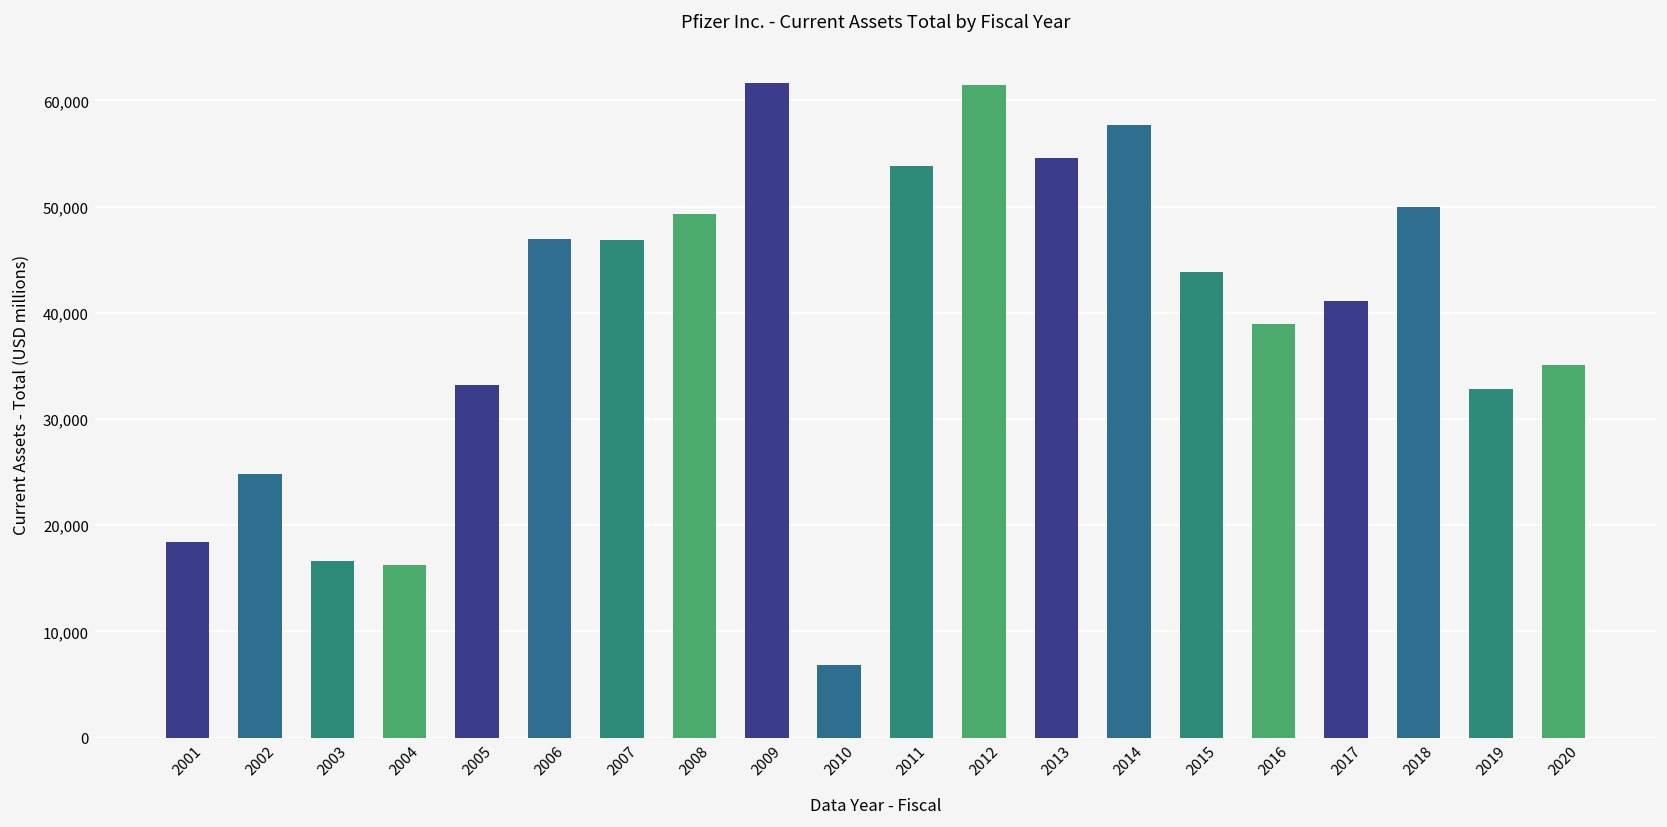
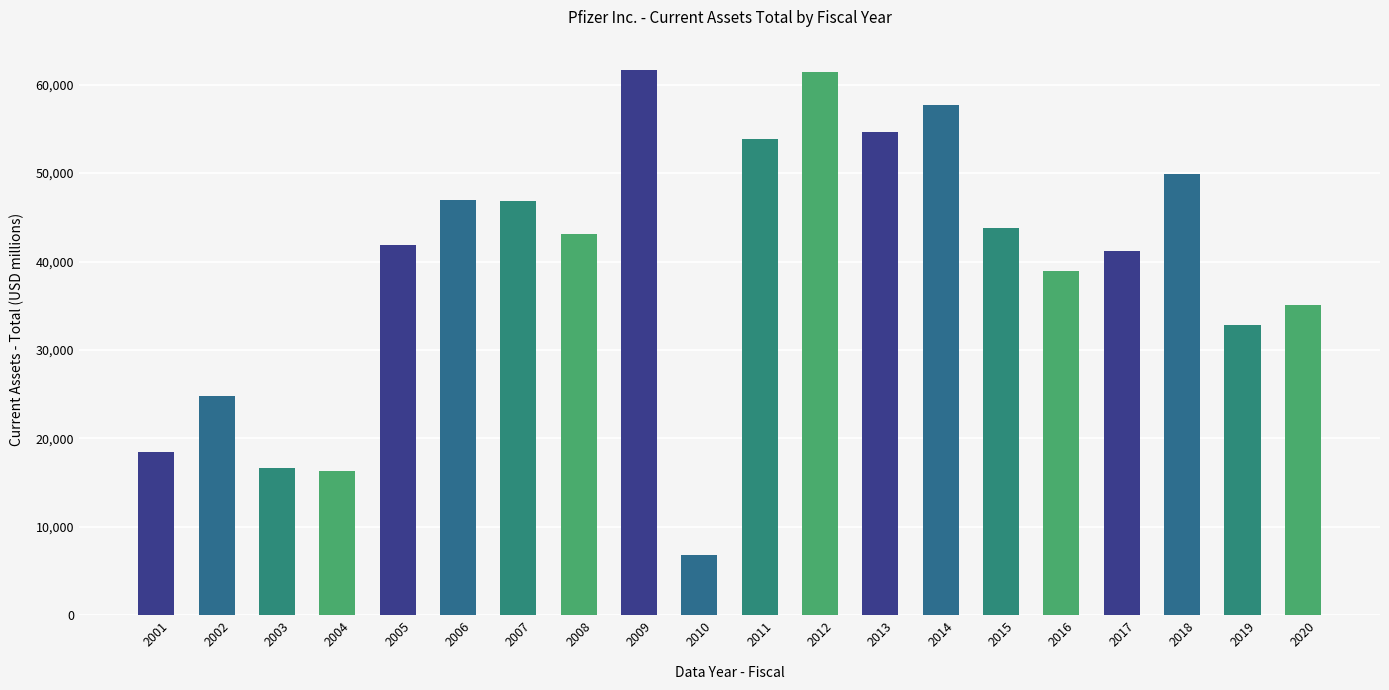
  {
    "2001": "18,000",
    "2002": "25,000",
    "2003": "17,000",
    "2004": "16,000",
-   "2005": "33,000",
+   "2005": "42,000",
    "2006": "47,000",
    "2007": "47,000",
-   "2008": "49,000",
+   "2008": "43,000",
    "2009": "62,000",
    "2010": "7,000",
    "2011": "54,000",
    "2012": "61,000",
    "2013": "55,000",
    "2014": "58,000",
    "2015": "44,000",
    "2016": "39,000",
    "2017": "41,000",
    "2018": "50,000",
    "2019": "33,000",
    "2020": "35,000"
  }
